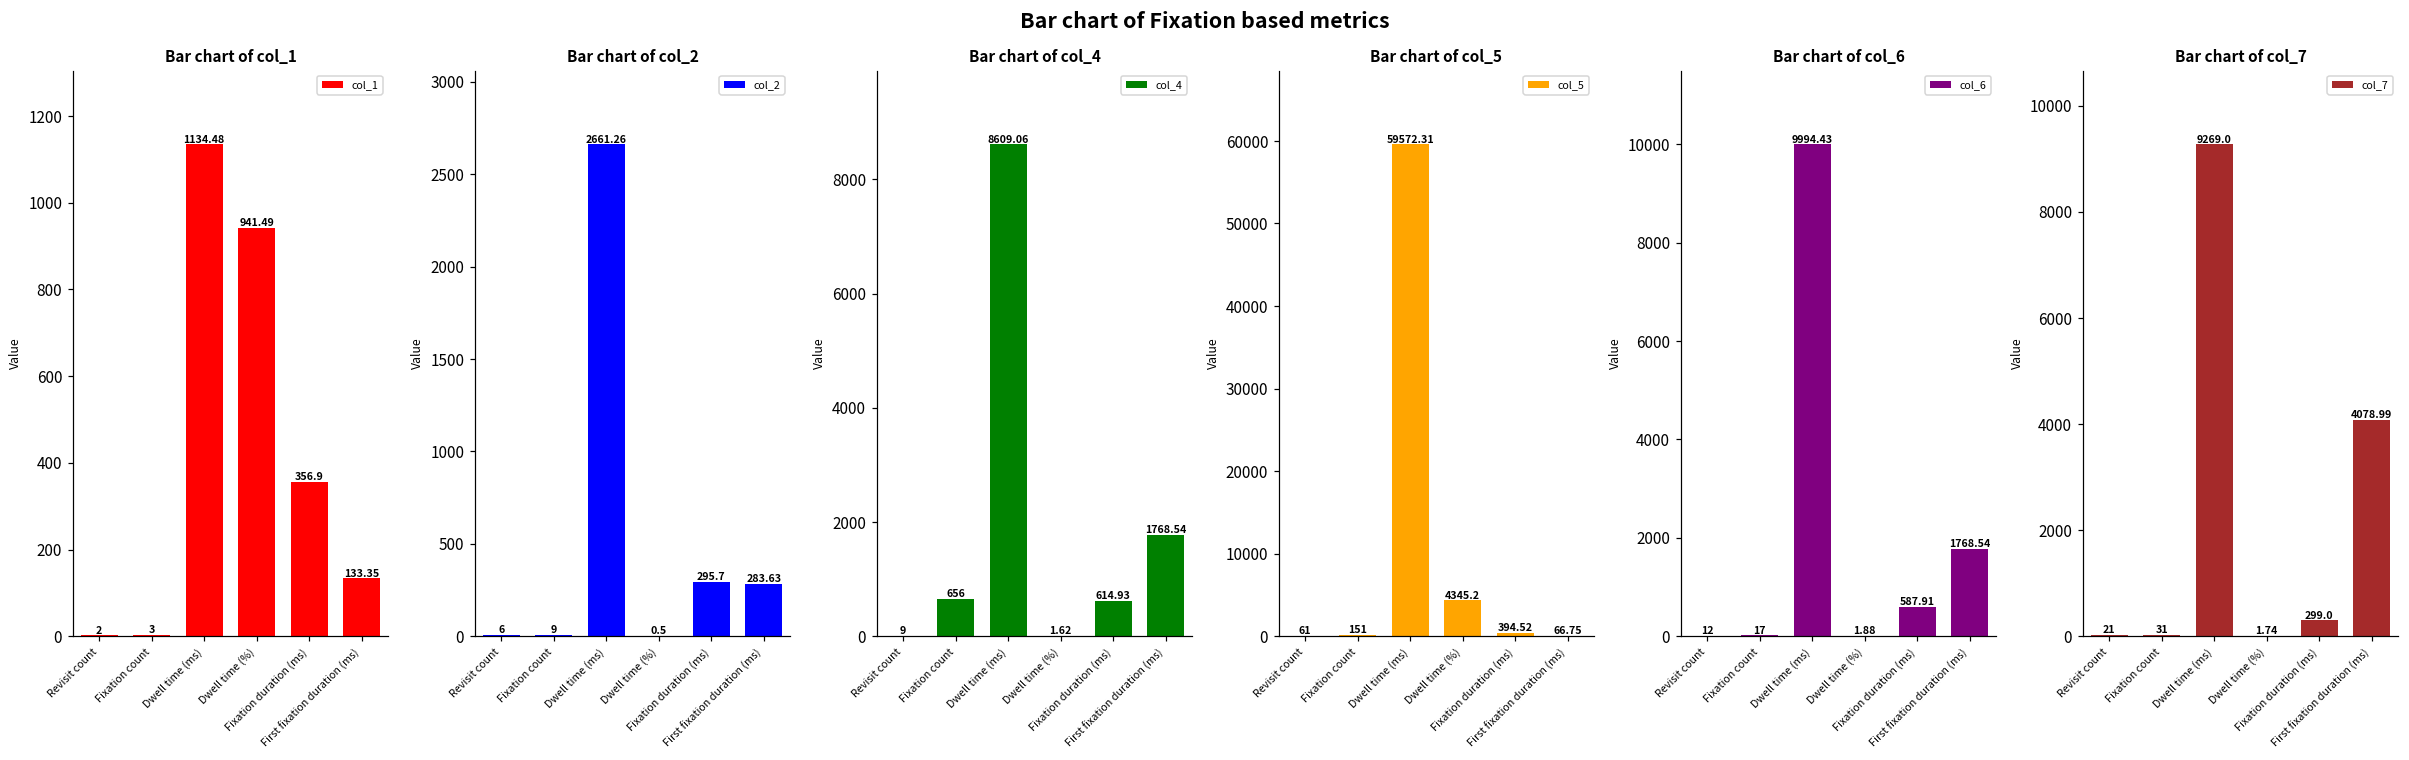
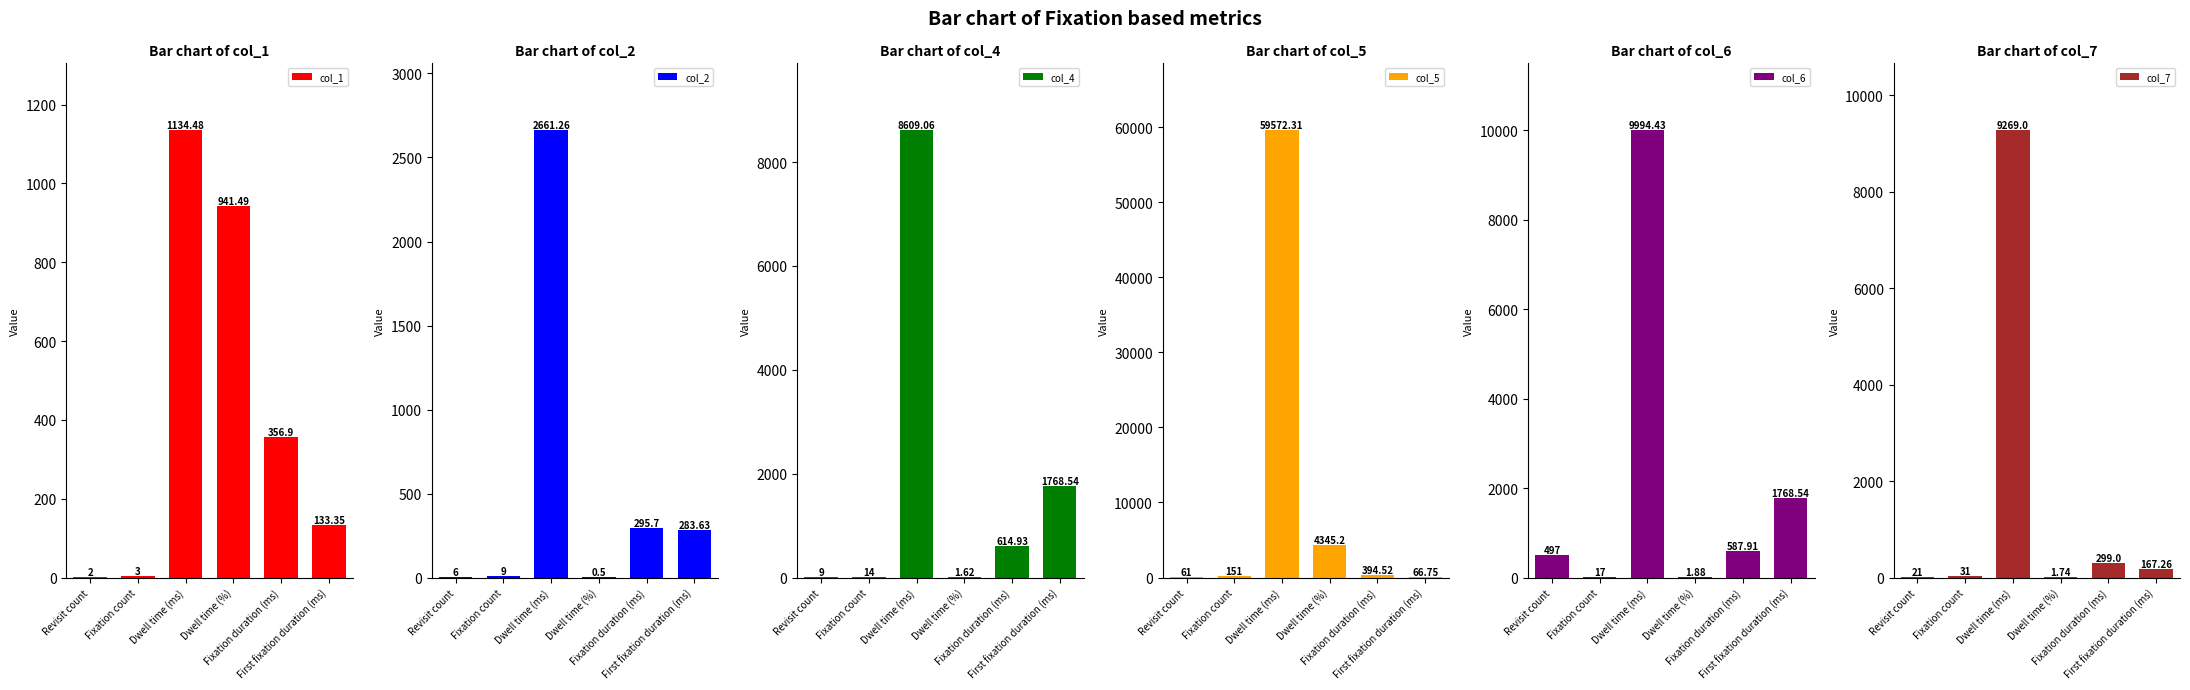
  {
    "Bar chart of col_1": {
      "Revisit count": 2,
      "Fixation count": 3,
      "Dwell time (ms)": 1134.48,
      "Dwell time (%)": 941.49,
      "Fixation duration (ms)": 356.9,
      "First fixation duration (ms)": 133.35
    },
    "Bar chart of col_2": {
      "Revisit count": 6,
      "Fixation count": 9,
      "Dwell time (ms)": 2661.26,
      "Dwell time (%)": 0.5,
      "Fixation duration (ms)": 295.7,
      "First fixation duration (ms)": 283.63
    },
    "Bar chart of col_4": {
      "Revisit count": 9,
-     "Fixation count": 656,
+     "Fixation count": 14,
      "Dwell time (ms)": 8609.06,
      "Dwell time (%)": 1.62,
      "Fixation duration (ms)": 614.93,
      "First fixation duration (ms)": 1768.54
    },
    "Bar chart of col_5": {
      "Revisit count": 61,
      "Fixation count": 151,
      "Dwell time (ms)": 59572.31,
      "Dwell time (%)": 4345.2,
      "Fixation duration (ms)": 394.52,
      "First fixation duration (ms)": 66.75
    },
    "Bar chart of col_6": {
-     "Revisit count": 12,
+     "Revisit count": 497,
      "Fixation count": 17,
      "Dwell time (ms)": 9994.43,
      "Dwell time (%)": 1.88,
      "Fixation duration (ms)": 587.91,
      "First fixation duration (ms)": 1768.54
    },
    "Bar chart of col_7": {
      "Revisit count": 21,
      "Fixation count": 31,
      "Dwell time (ms)": 9269.0,
      "Dwell time (%)": 1.74,
      "Fixation duration (ms)": 299.0,
-     "First fixation duration (ms)": 4078.99
+     "First fixation duration (ms)": 167.26
    }
  }
